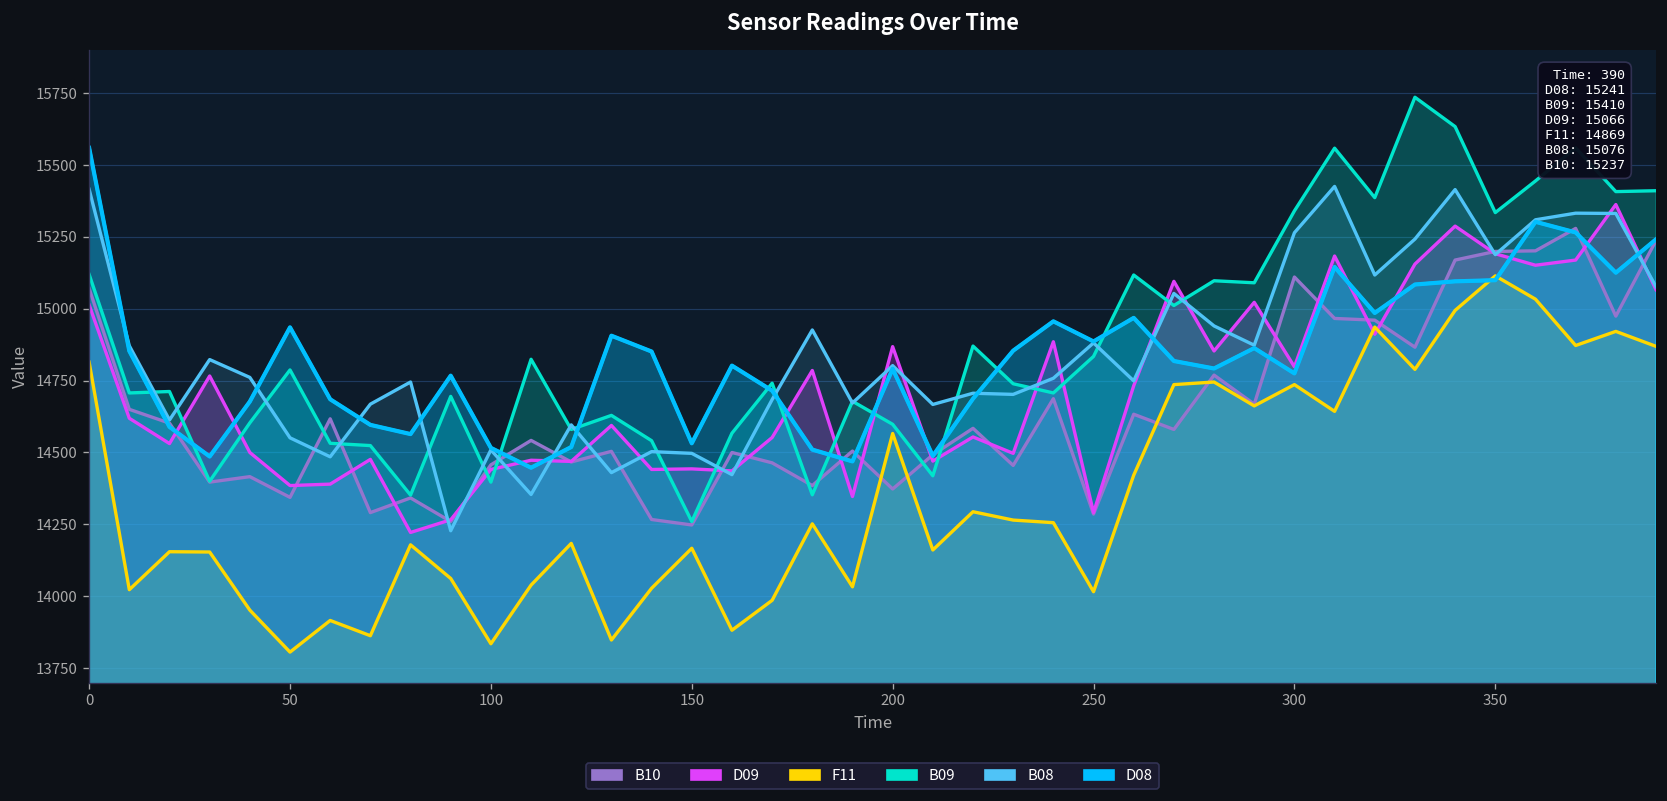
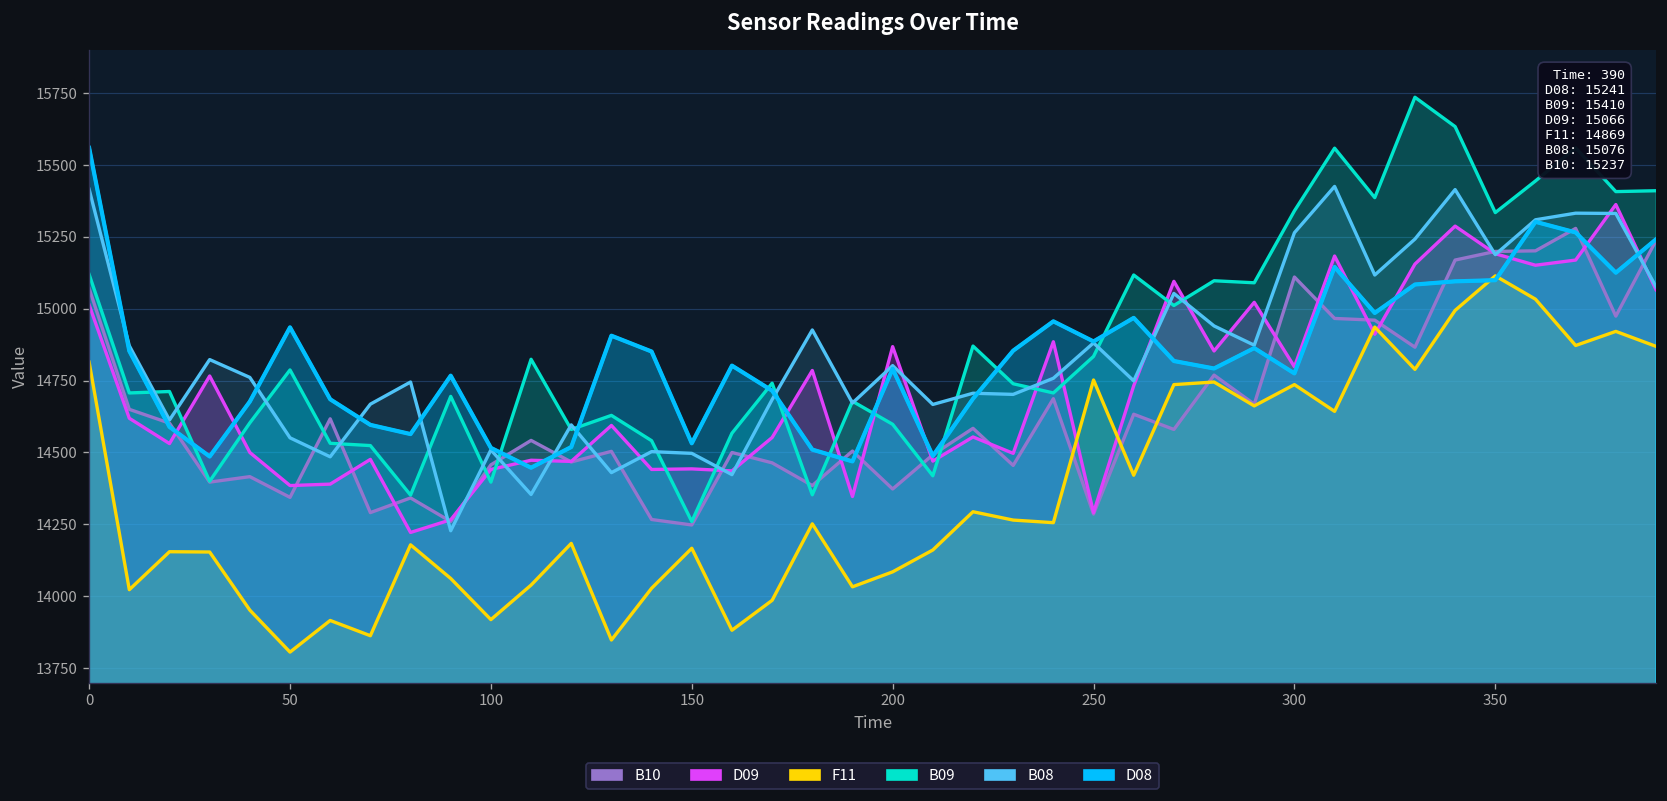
  {
    "F11": {
      "0": 14810,
      "50": 13810,
-     "100": 13840,
+     "100": 13920,
      "150": 14170,
-     "200": 14570,
-     "250": 14020,
+     "200": 14090,
+     "250": 14750,
      "300": 14740,
      "350": 15110
    }
  }
